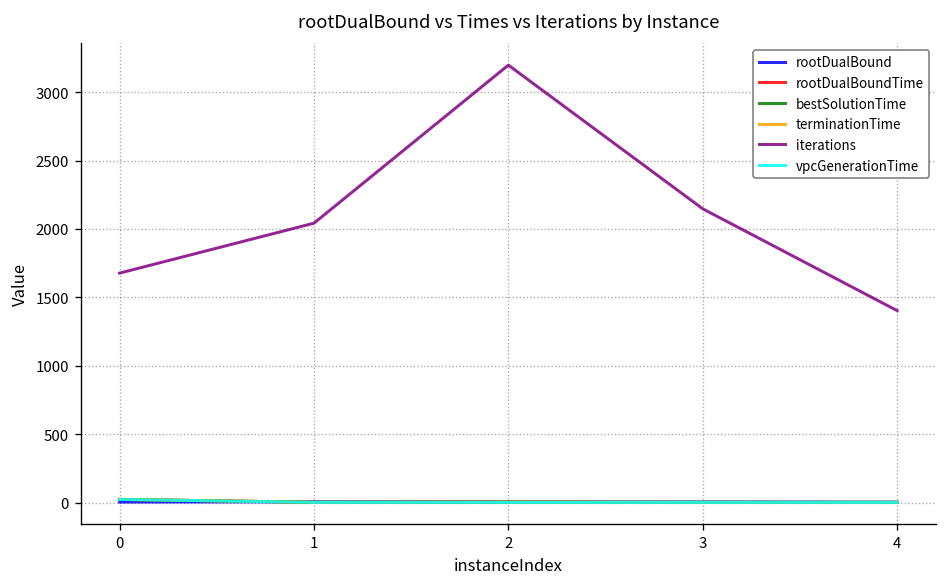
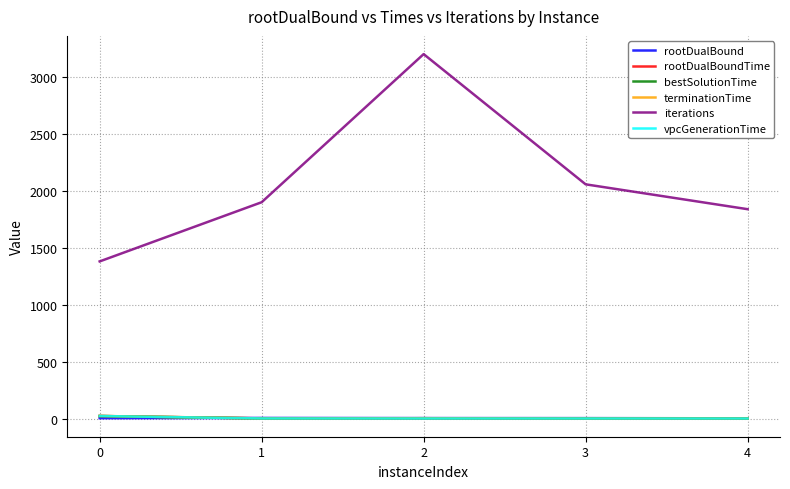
  {
    "iterations": {
-     "0": 1680,
-     "1": 2040,
+     "0": 1380,
+     "1": 1900,
      "2": 3200,
-     "3": 2150,
-     "4": 1400
+     "3": 2060,
+     "4": 1840
    }
  }
